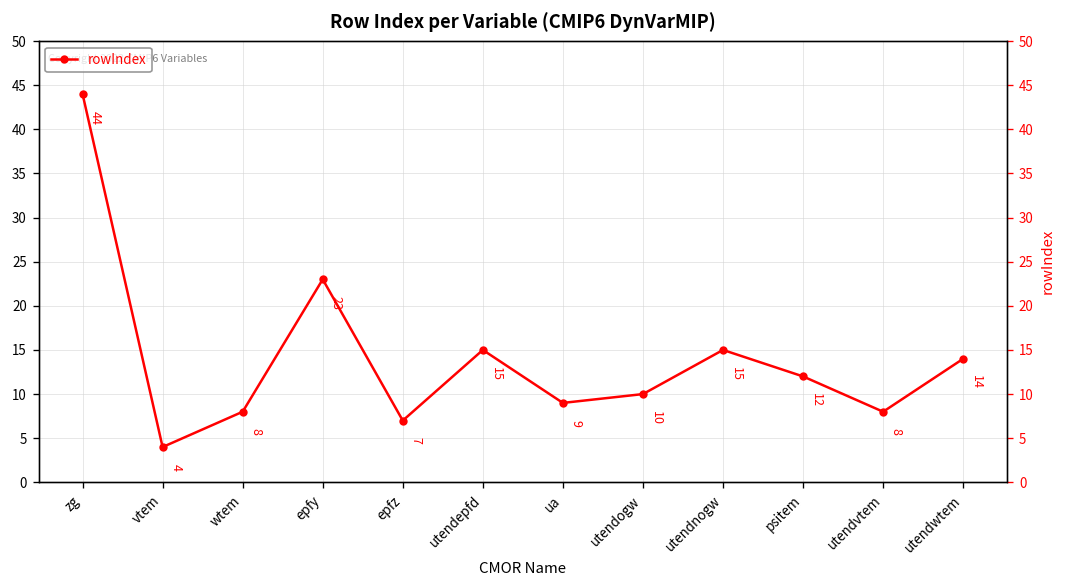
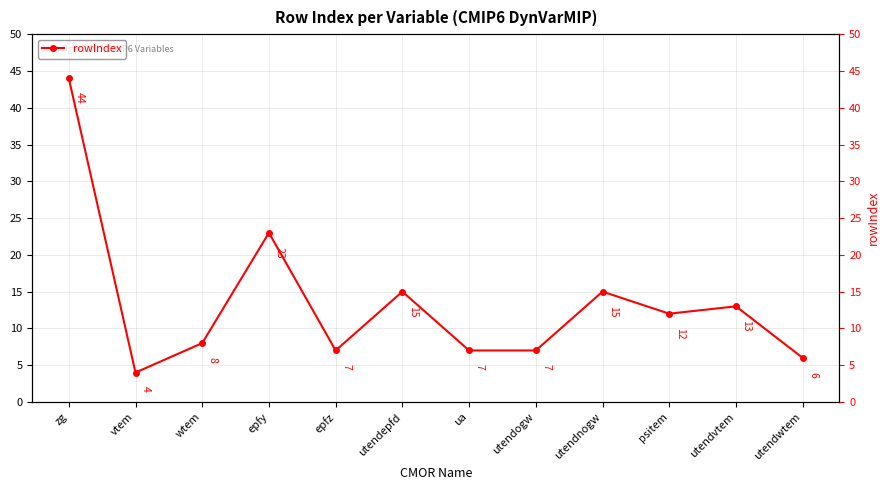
  {
    "zg": 44,
    "vtem": 4,
    "wtem": 8,
    "epfy": 23,
    "epfz": 7,
    "utendepfd": 15,
-   "ua": 9,
-   "utendogw": 10,
+   "ua": 7,
+   "utendogw": 7,
    "utendnogw": 15,
    "psitem": 12,
-   "utendvtem": 8,
-   "utendwtem": 14
+   "utendvtem": 13,
+   "utendwtem": 6
  }
